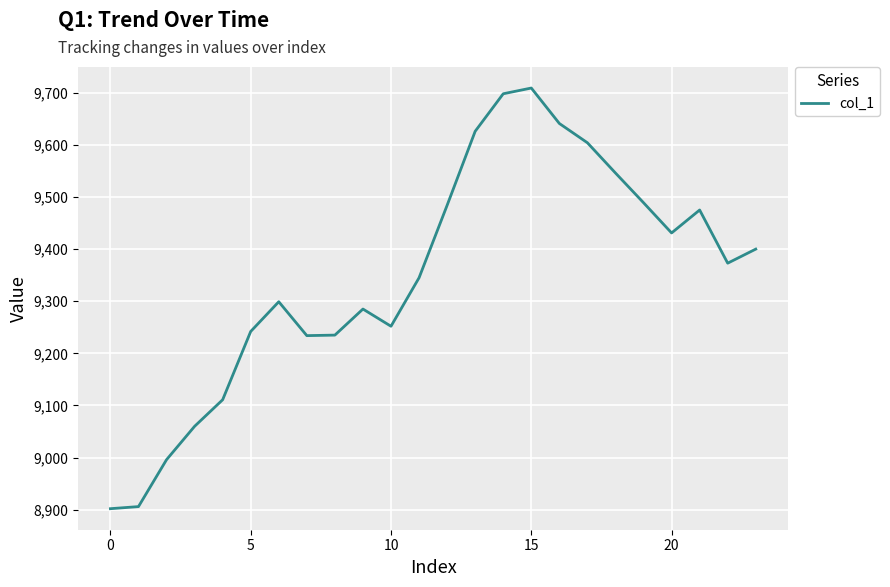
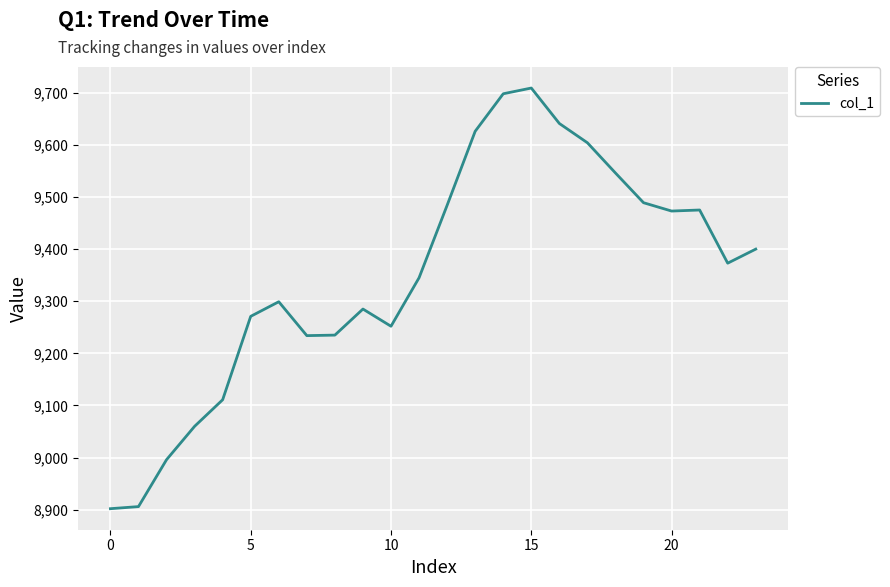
  {
    "0": "8,900",
-   "5": "9,240",
+   "5": "9,270",
    "10": "9,250",
    "15": "9,710",
-   "20": "9,430"
+   "20": "9,470"
  }
